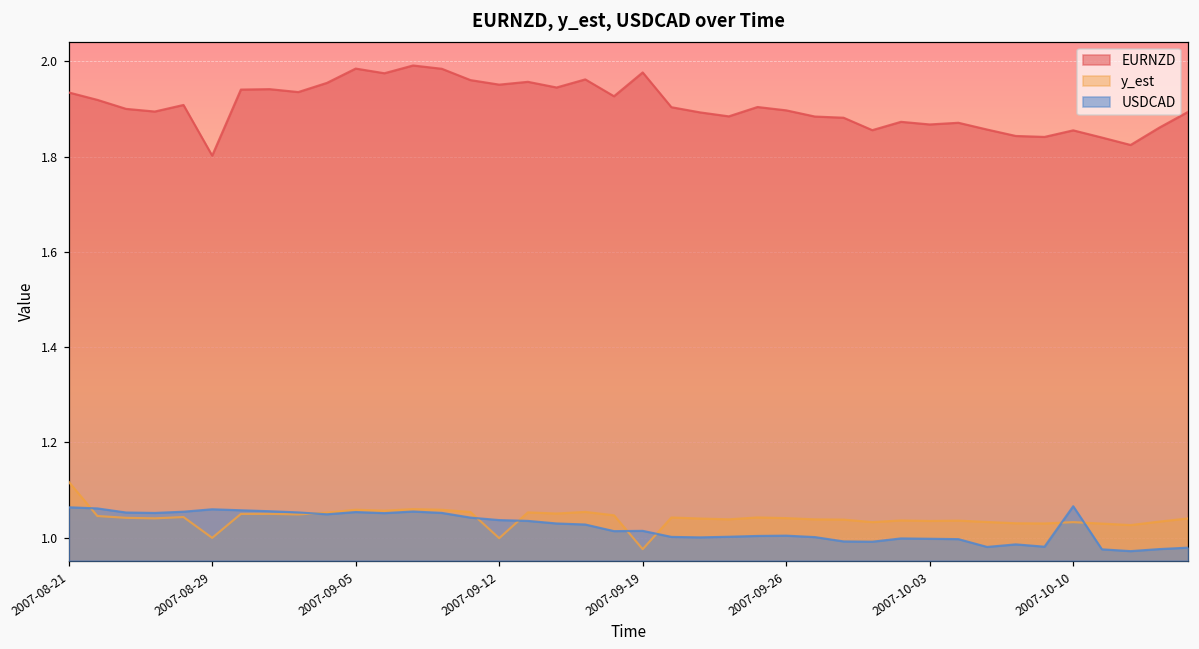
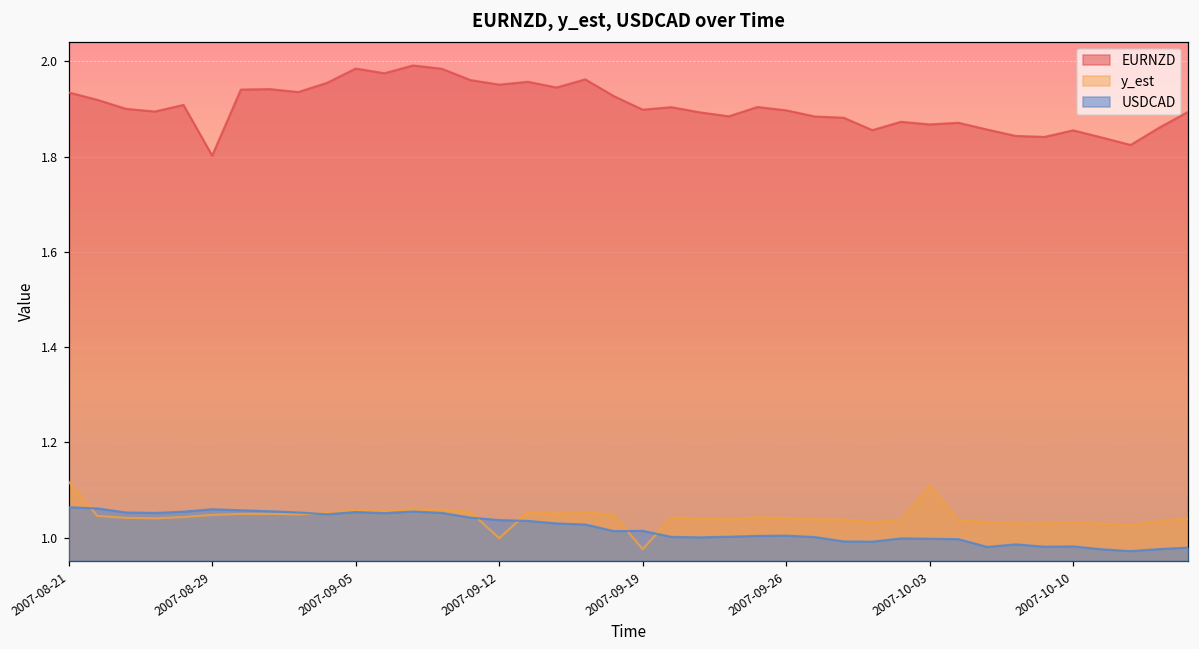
  {
    "EURNZD": {
      "2007-08-21": 1.93,
      "2007-08-29": 1.80,
      "2007-09-05": 1.99,
      "2007-09-12": 1.95,
-     "2007-09-19": 1.98,
+     "2007-09-19": 1.90,
      "2007-09-26": 1.90,
      "2007-10-03": 1.87,
      "2007-10-10": 1.86
    },
    "y_est": {
      "2007-08-21": 1.12,
-     "2007-08-29": 1.00,
+     "2007-08-29": 1.05,
      "2007-09-12": 1.00,
      "2007-09-19": 0.98,
      "2007-09-26": 1.04,
-     "2007-10-03": 1.04,
+     "2007-10-03": 1.11,
      "2007-10-10": 1.03
    },
    "USDCAD": {
      "2007-08-21": 1.06,
      "2007-08-29": 1.06,
      "2007-09-12": 1.04,
      "2007-09-19": 1.01,
      "2007-09-26": 1.00,
      "2007-10-03": 1.00,
-     "2007-10-10": 1.07
+     "2007-10-10": 0.98
    }
  }
